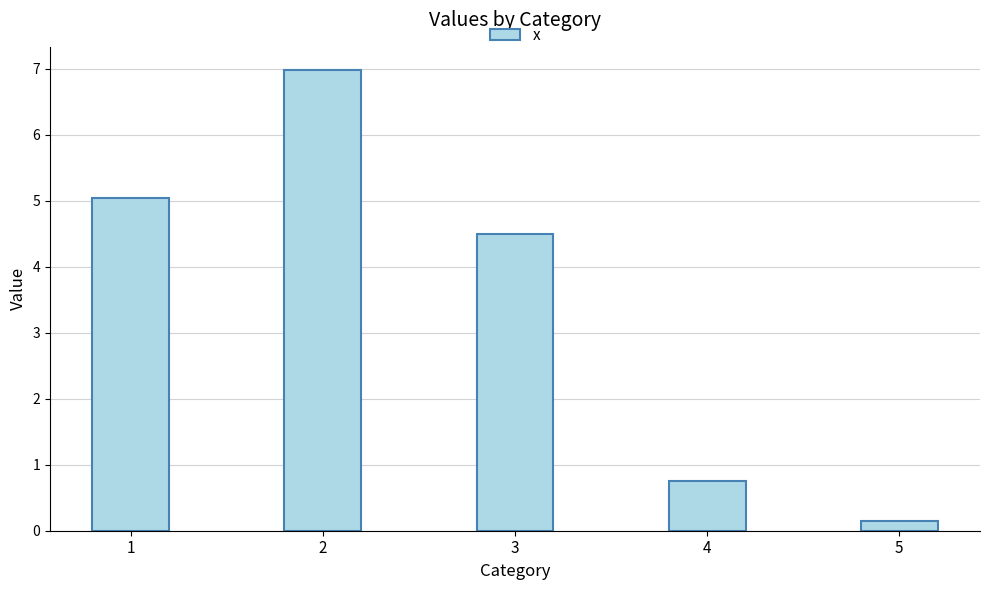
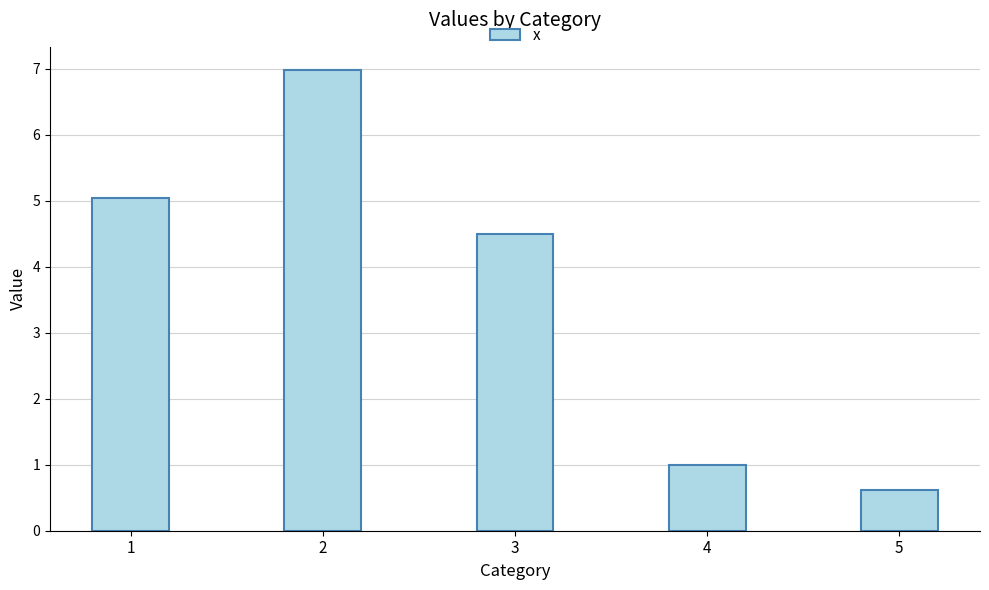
  {
    "1": 5.0,
    "2": 7.0,
    "3": 4.5,
-   "4": 0.8,
-   "5": 0.1
+   "4": 1.0,
+   "5": 0.6
  }
